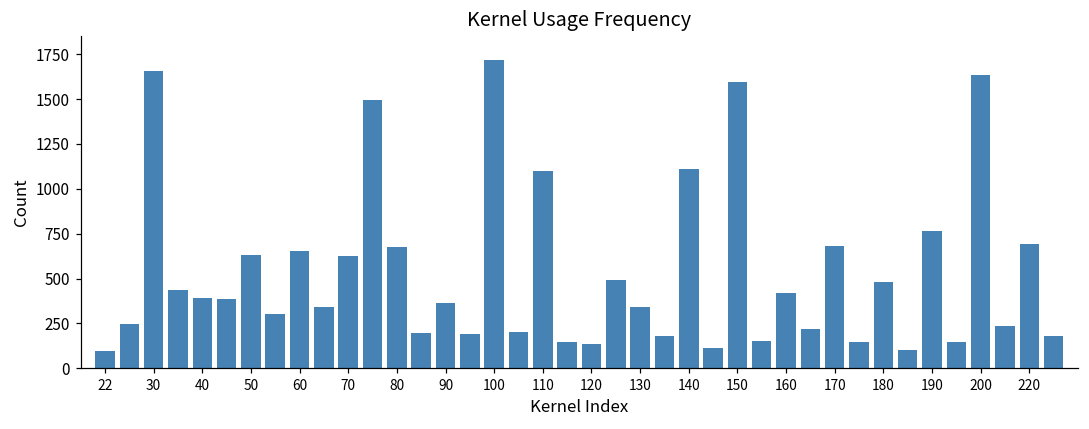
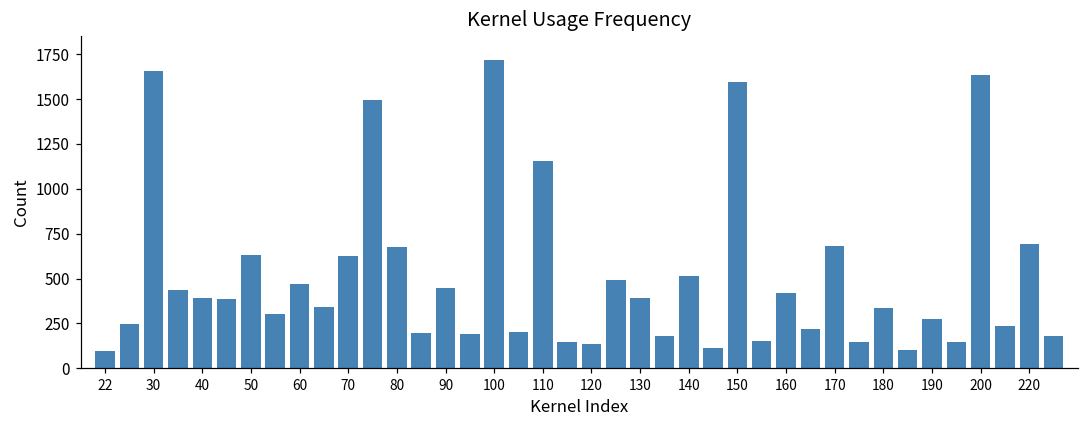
  {
    "22": 90,
    "30": 1660,
    "40": 390,
    "50": 630,
-   "60": 650,
+   "60": 470,
    "70": 620,
    "80": 680,
-   "90": 360,
+   "90": 450,
    "100": 1720,
-   "110": 1100,
+   "110": 1150,
    "120": 130,
-   "130": 340,
-   "140": 1110,
+   "130": 390,
+   "140": 520,
    "150": 1600,
    "160": 420,
    "170": 680,
-   "180": 480,
-   "190": 770,
+   "180": 330,
+   "190": 280,
    "200": 1640,
    "220": 690
  }
